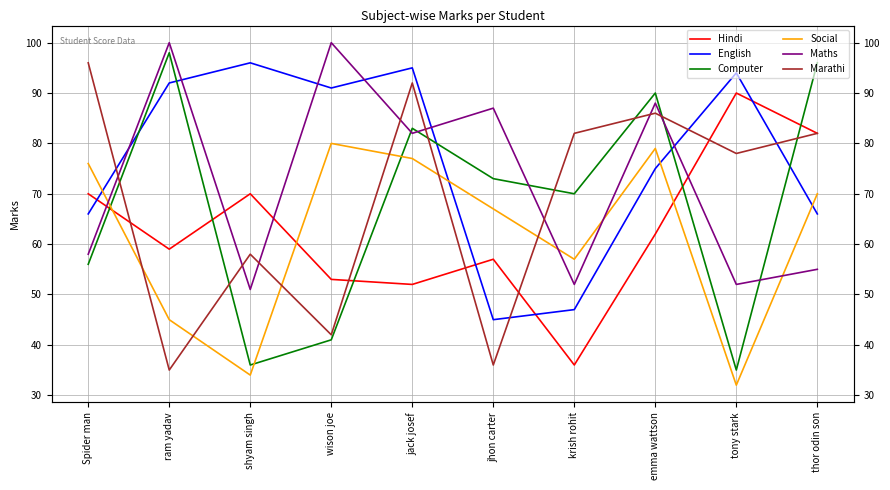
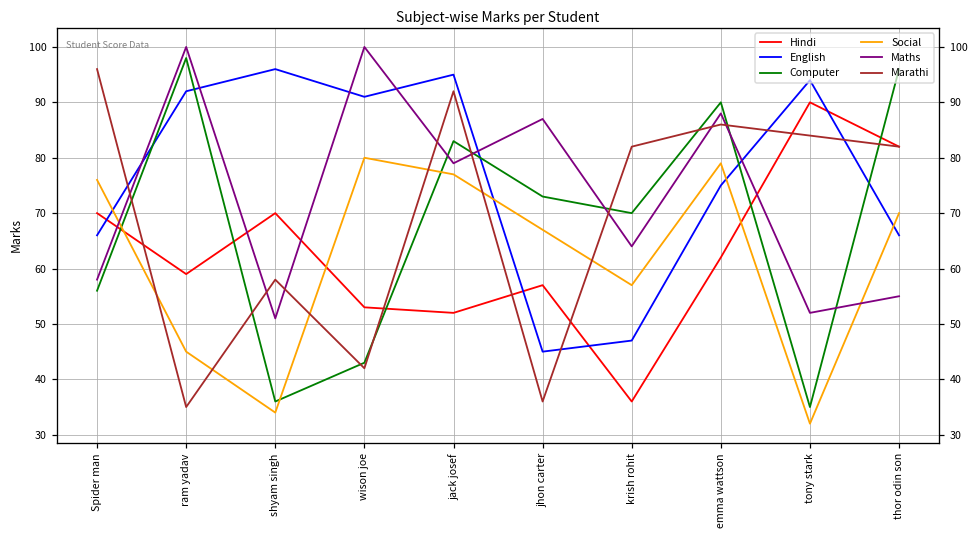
  {
    "Hindi": {
      "Spider man": 70,
      "ram yadav": 59,
      "shyam singh": 70,
      "wison joe": 53,
      "jack josef": 52,
      "jhon carter": 57,
      "krish rohit": 36,
      "emma wattson": 62,
      "tony stark": 90
    },
    "English": {
      "Spider man": 66,
      "ram yadav": 92,
      "shyam singh": 96,
      "wison joe": 91,
      "jack josef": 95,
      "jhon carter": 45,
      "krish rohit": 47,
      "emma wattson": 75,
      "thor odin son": 66
    },
    "Computer": {
      "Spider man": 56,
      "ram yadav": 98,
      "shyam singh": 36,
-     "wison joe": 41,
+     "wison joe": 43,
      "jack josef": 83,
      "jhon carter": 73,
      "krish rohit": 70,
      "emma wattson": 90,
      "tony stark": 35
    },
    "Social": {
      "Spider man": 76,
      "ram yadav": 45,
      "shyam singh": 34,
      "wison joe": 80,
      "jack josef": 77,
      "jhon carter": 67,
      "krish rohit": 57,
      "emma wattson": 79,
      "tony stark": 32,
      "thor odin son": 70
    },
    "Maths": {
      "Spider man": 58,
      "ram yadav": 100,
      "shyam singh": 51,
      "wison joe": 100,
-     "jack josef": 82,
+     "jack josef": 79,
      "jhon carter": 87,
-     "krish rohit": 52,
+     "krish rohit": 64,
      "emma wattson": 88,
      "tony stark": 52,
      "thor odin son": 55
    },
    "Marathi": {
      "Spider man": 96,
      "ram yadav": 35,
      "shyam singh": 58,
      "wison joe": 42,
      "jack josef": 92,
      "jhon carter": 36,
      "krish rohit": 82,
      "emma wattson": 86,
-     "tony stark": 78
+     "tony stark": 84
    }
  }
